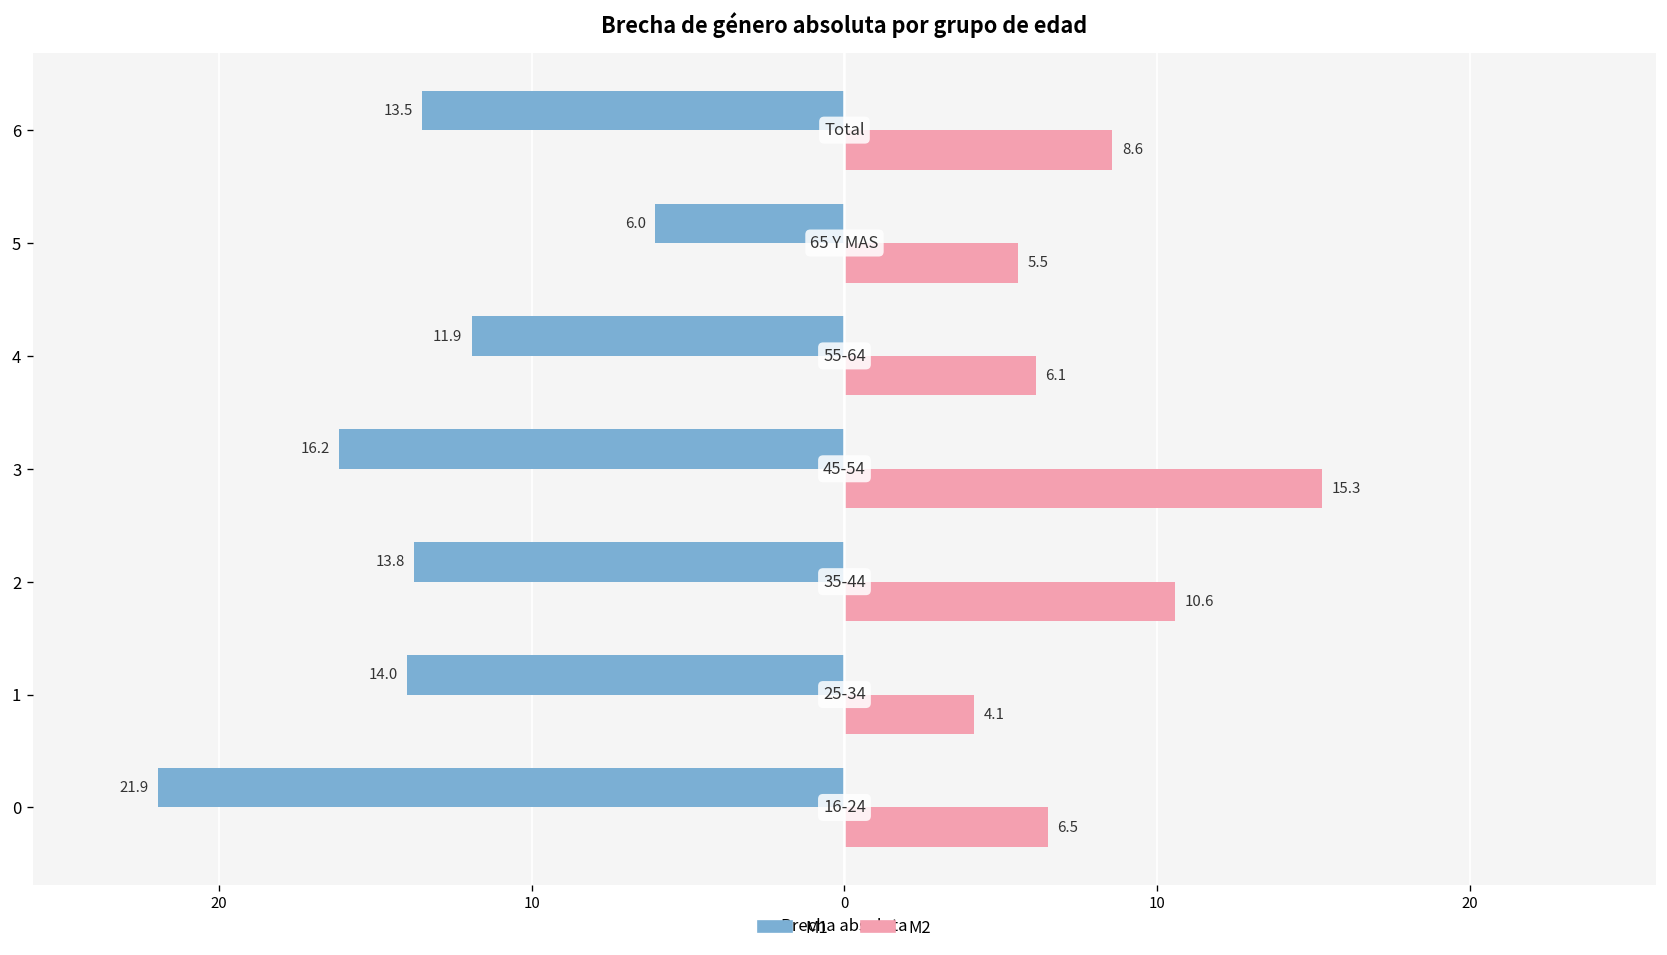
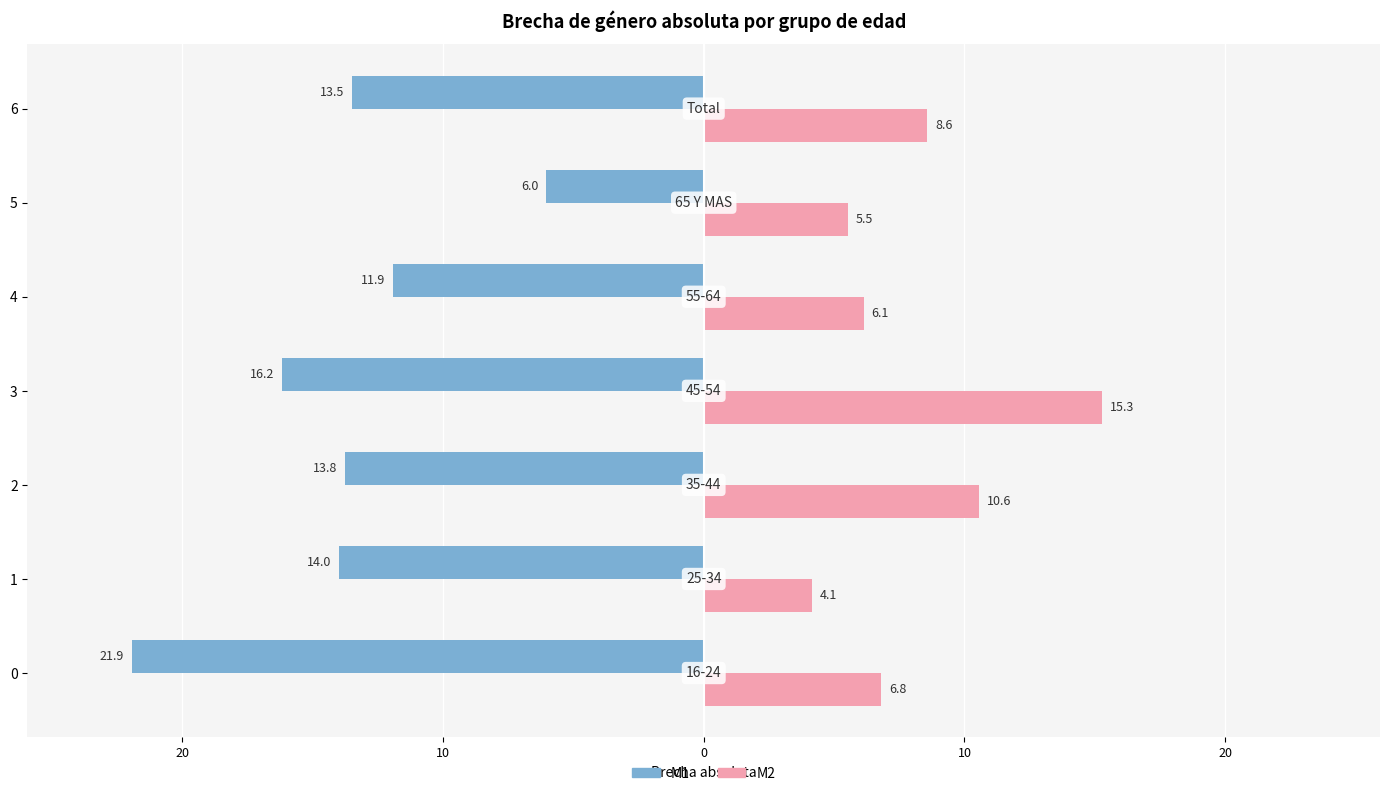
  {
    "M2": {
      "6": 8.6,
      "5": 5.5,
      "4": 6.1,
      "3": 15.3,
      "2": 10.6,
      "1": 4.1,
-     "0": 6.5
+     "0": 6.8
    }
  }
